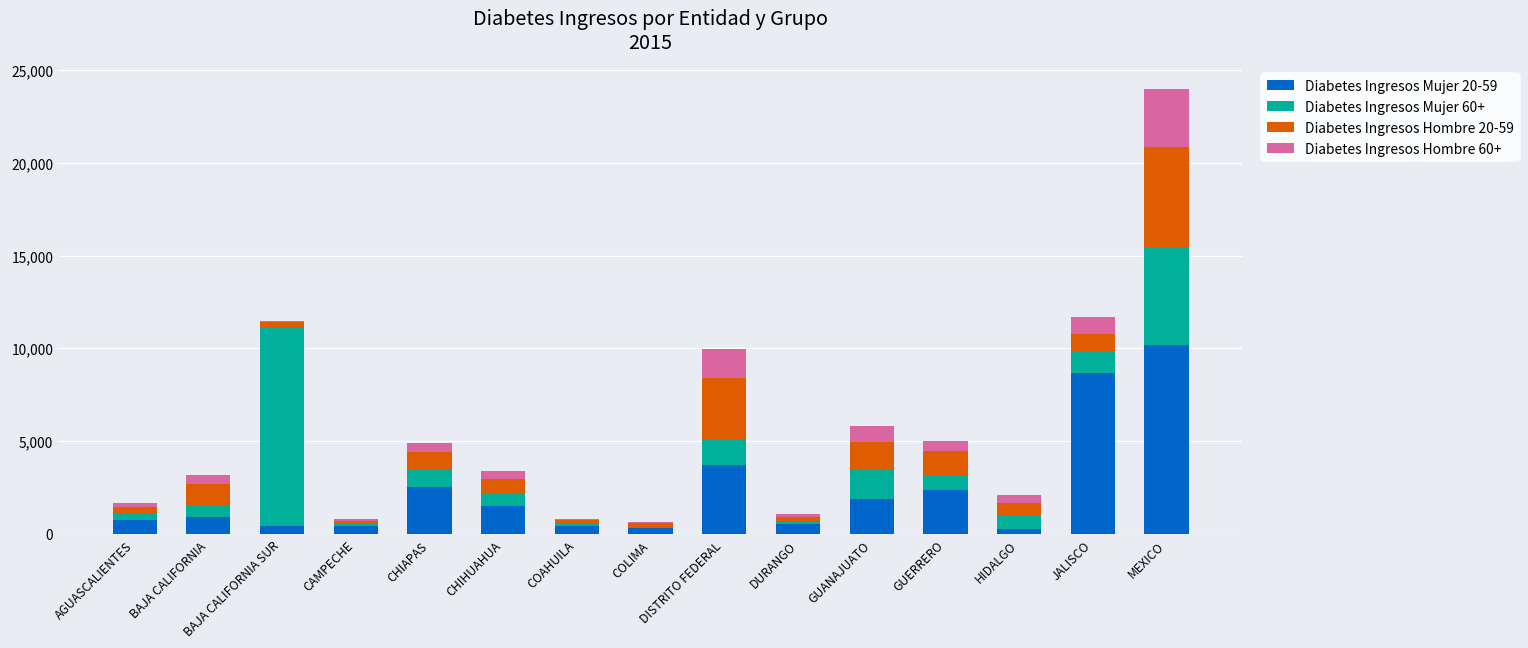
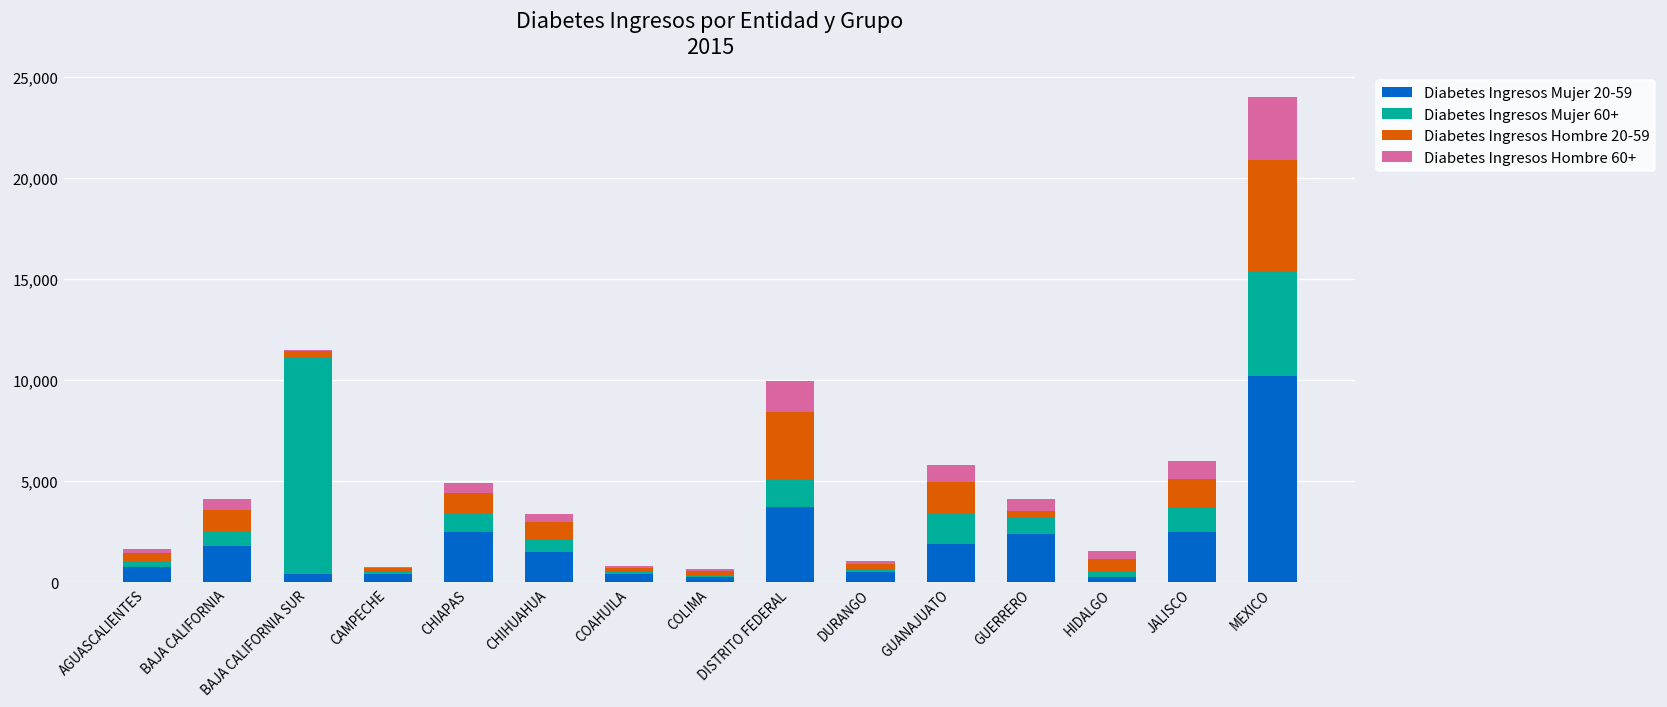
  {
    "Diabetes Ingresos Mujer 20-59": {
      "AGUASCALIENTES": "700",
-     "BAJA CALIFORNIA": "900",
+     "BAJA CALIFORNIA": "1,800",
      "BAJA CALIFORNIA SUR": "400",
      "CAMPECHE": "400",
      "CHIAPAS": "2,500",
      "CHIHUAHUA": "1,500",
      "COAHUILA": "400",
      "COLIMA": "300",
      "DISTRITO FEDERAL": "3,700",
      "DURANGO": "500",
      "GUANAJUATO": "1,900",
      "GUERRERO": "2,400",
      "HIDALGO": "200",
-     "JALISCO": "8,600",
+     "JALISCO": "2,500",
      "MEXICO": "10,200"
    },
    "Diabetes Ingresos Mujer 60+": {
      "AGUASCALIENTES": "300",
      "BAJA CALIFORNIA": "700",
      "BAJA CALIFORNIA SUR": "10,700",
      "CHIAPAS": "900",
      "CHIHUAHUA": "600",
      "DISTRITO FEDERAL": "1,400",
      "DURANGO": "200",
      "GUANAJUATO": "1,600",
      "GUERRERO": "800",
-     "HIDALGO": "800",
+     "HIDALGO": "300",
      "JALISCO": "1,200",
      "MEXICO": "5,200"
    },
    "Diabetes Ingresos Hombre 20-59": {
      "AGUASCALIENTES": "400",
      "BAJA CALIFORNIA": "1,100",
      "BAJA CALIFORNIA SUR": "300",
      "CAMPECHE": "200",
      "CHIAPAS": "1,000",
      "CHIHUAHUA": "800",
      "COAHUILA": "200",
      "COLIMA": "200",
      "DISTRITO FEDERAL": "3,300",
      "DURANGO": "200",
      "GUANAJUATO": "1,500",
-     "GUERRERO": "1,200",
+     "GUERRERO": "300",
      "HIDALGO": "600",
-     "JALISCO": "900",
+     "JALISCO": "1,400",
      "MEXICO": "5,500"
    },
    "Diabetes Ingresos Hombre 60+": {
      "AGUASCALIENTES": "200",
      "BAJA CALIFORNIA": "500",
      "CHIAPAS": "500",
      "CHIHUAHUA": "400",
      "DISTRITO FEDERAL": "1,500",
      "GUANAJUATO": "800",
      "GUERRERO": "600",
      "HIDALGO": "400",
      "JALISCO": "900",
      "MEXICO": "3,100"
    }
  }
